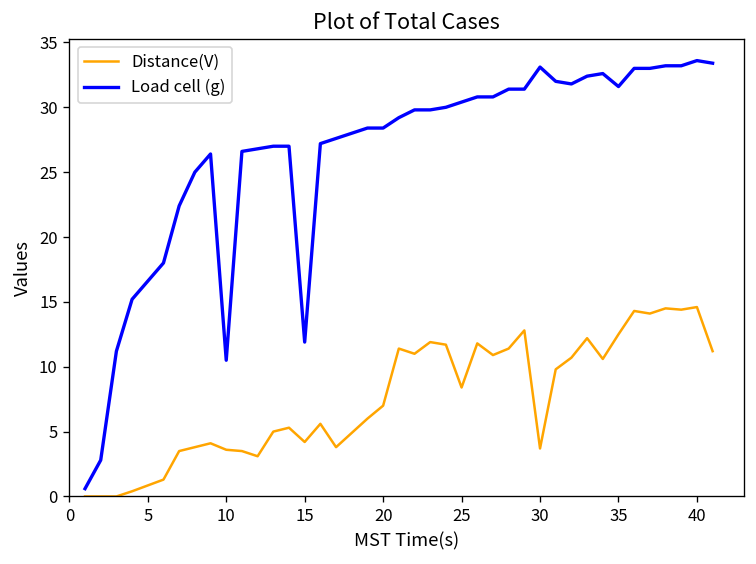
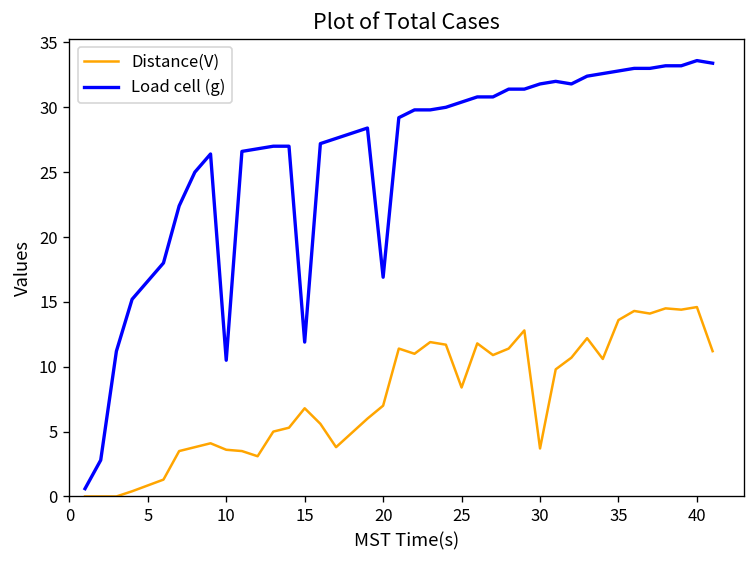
  {
    "Distance(V)": {
      "10": 3.6,
-     "15": 4.2,
+     "15": 6.8,
      "20": 7.0,
      "25": 8.4,
      "30": 3.7,
-     "35": 12.5,
+     "35": 13.6,
      "40": 14.6
    },
    "Load cell (g)": {
      "10": 10.5,
      "15": 11.9,
-     "20": 28.4,
+     "20": 16.9,
      "25": 30.4,
-     "30": 33.1,
-     "35": 31.6,
+     "30": 31.8,
+     "35": 32.8,
      "40": 33.6
    }
  }
